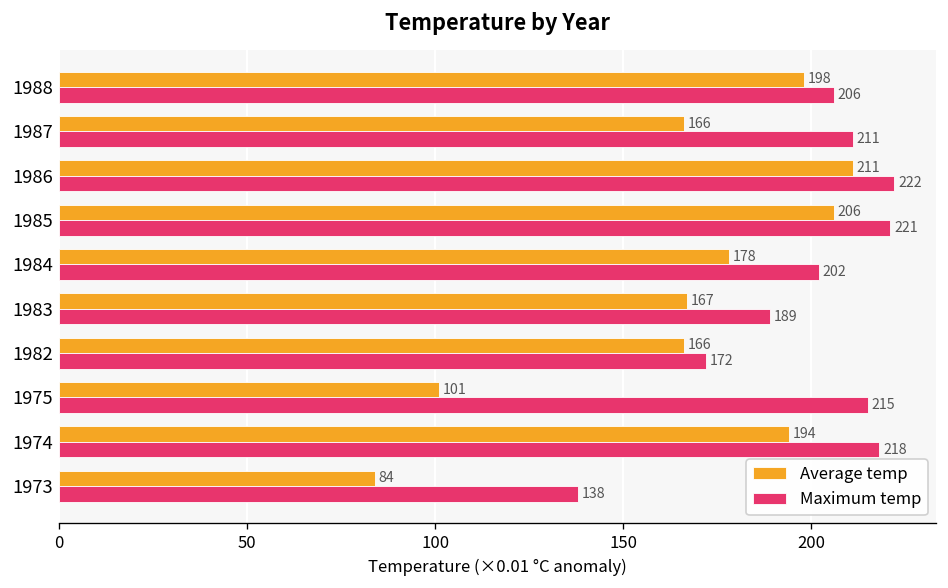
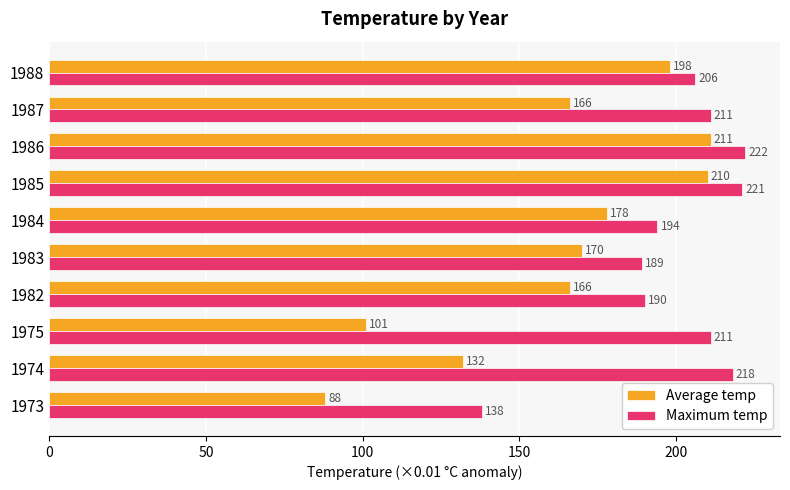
  {
    "Average temp": {
      "1988": 198,
      "1987": 166,
      "1986": 211,
-     "1985": 206,
+     "1985": 210,
      "1984": 178,
-     "1983": 167,
+     "1983": 170,
      "1982": 166,
      "1975": 101,
-     "1974": 194,
-     "1973": 84
+     "1974": 132,
+     "1973": 88
    },
    "Maximum temp": {
      "1988": 206,
      "1987": 211,
      "1986": 222,
      "1985": 221,
-     "1984": 202,
+     "1984": 194,
      "1983": 189,
-     "1982": 172,
-     "1975": 215,
+     "1982": 190,
+     "1975": 211,
      "1974": 218,
      "1973": 138
    }
  }
